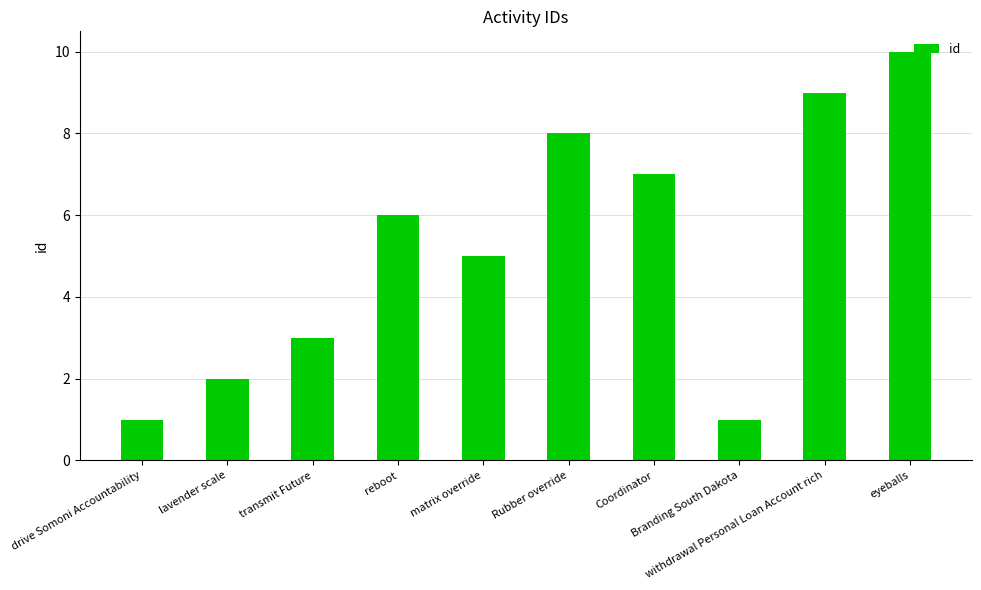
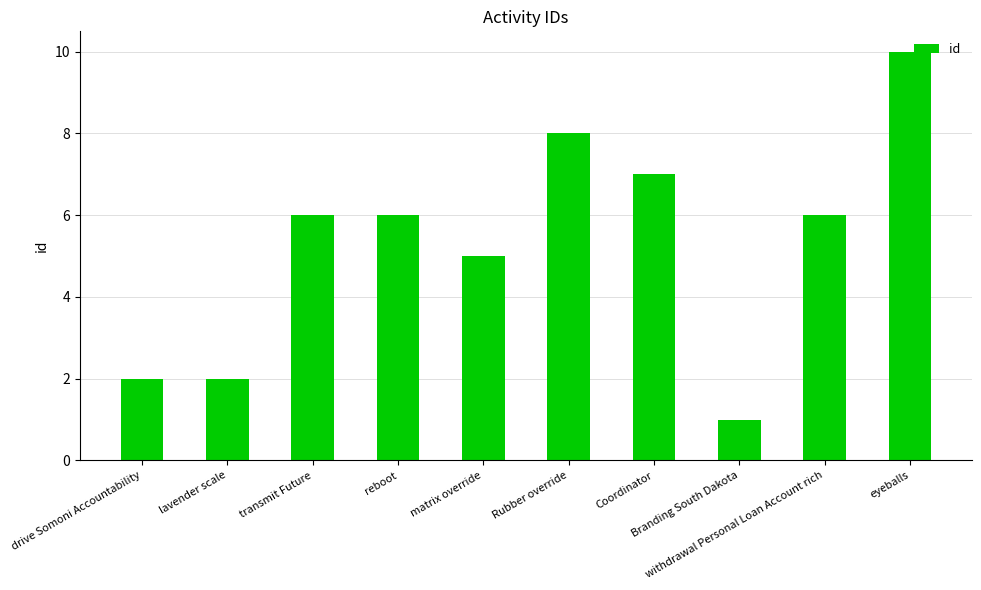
  {
-   "drive Somoni Accountability": 1,
+   "drive Somoni Accountability": 2,
    "lavender scale": 2,
-   "transmit Future": 3,
+   "transmit Future": 6,
    "reboot": 6,
    "matrix override": 5,
    "Rubber override": 8,
    "Coordinator": 7,
    "Branding South Dakota": 1,
-   "withdrawal Personal Loan Account rich": 9,
+   "withdrawal Personal Loan Account rich": 6,
    "eyeballs": 10
  }
